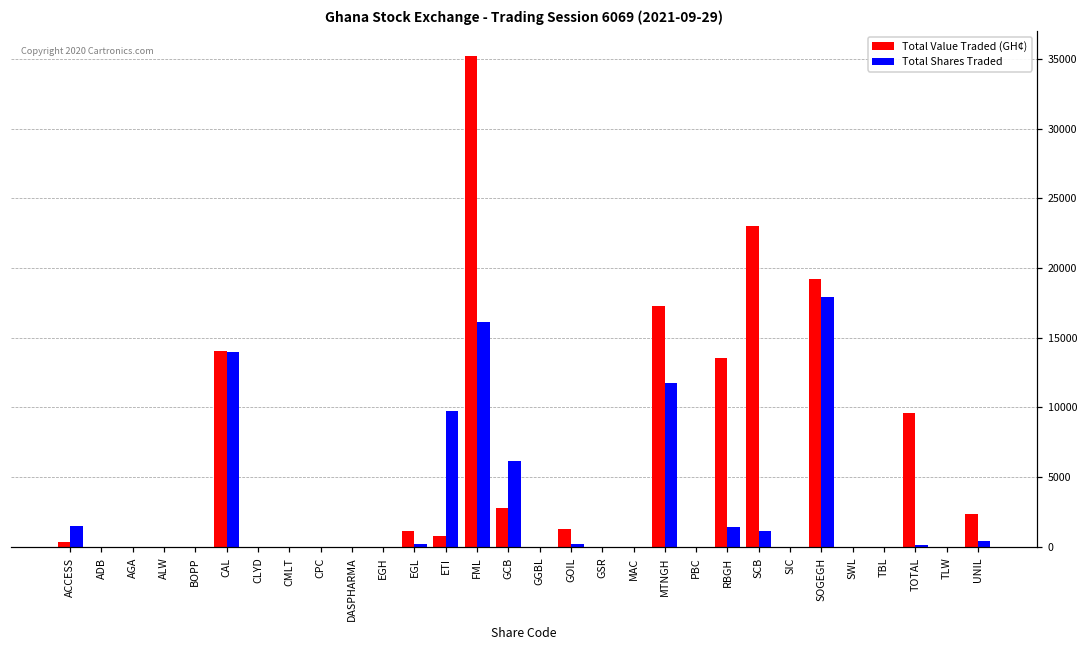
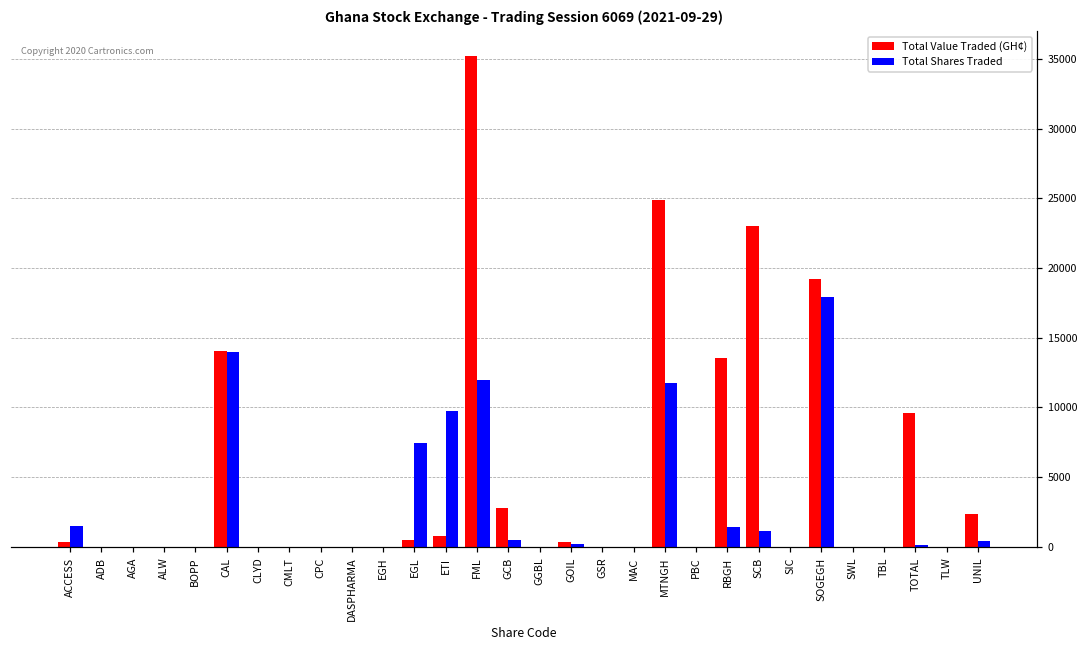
  {
    "Total Value Traded (GH¢)": {
      "ACCESS": 300,
      "ADB": 0,
      "AGA": 0,
      "ALW": 0,
      "BOPP": 0,
      "CAL": 14100,
      "CLYD": 0,
      "CMLT": 0,
      "CPC": 0,
      "DASPHARMA": 0,
      "EGH": 0,
-     "EGL": 1200,
+     "EGL": 500,
      "ETI": 800,
      "FML": 35200,
      "GCB": 2700,
      "GGBL": 0,
-     "GOIL": 1300,
+     "GOIL": 400,
      "GSR": 0,
      "MAC": 0,
-     "MTNGH": 17200,
+     "MTNGH": 24900,
      "PBC": 0,
      "RBGH": 13500,
      "SCB": 23000,
      "SIC": 0,
      "SOGEGH": 19200,
      "SWL": 0,
      "TBL": 0,
      "TOTAL": 9600,
      "TLW": 0,
      "UNIL": 2400
    },
    "Total Shares Traded": {
      "ACCESS": 1500,
      "ADB": 0,
      "AGA": 0,
      "ALW": 0,
      "BOPP": 0,
      "CAL": 14000,
      "CLYD": 0,
      "CMLT": 0,
      "CPC": 0,
      "DASPHARMA": 0,
      "EGH": 0,
-     "EGL": 200,
+     "EGL": 7500,
      "ETI": 9800,
-     "FML": 16100,
-     "GCB": 6200,
+     "FML": 12000,
+     "GCB": 500,
      "GGBL": 0,
      "GOIL": 200,
      "GSR": 0,
      "MAC": 0,
      "MTNGH": 11800,
      "PBC": 0,
      "RBGH": 1400,
      "SCB": 1100,
      "SIC": 0,
      "SOGEGH": 17900,
      "SWL": 0,
      "TBL": 0,
      "TLW": 0,
      "UNIL": 400
    }
  }
